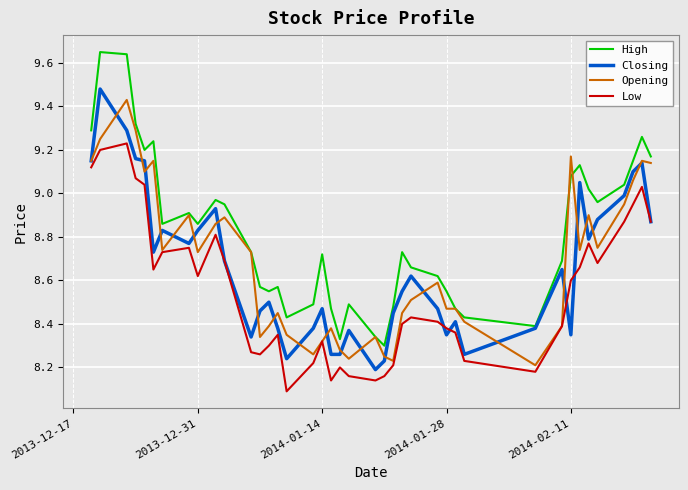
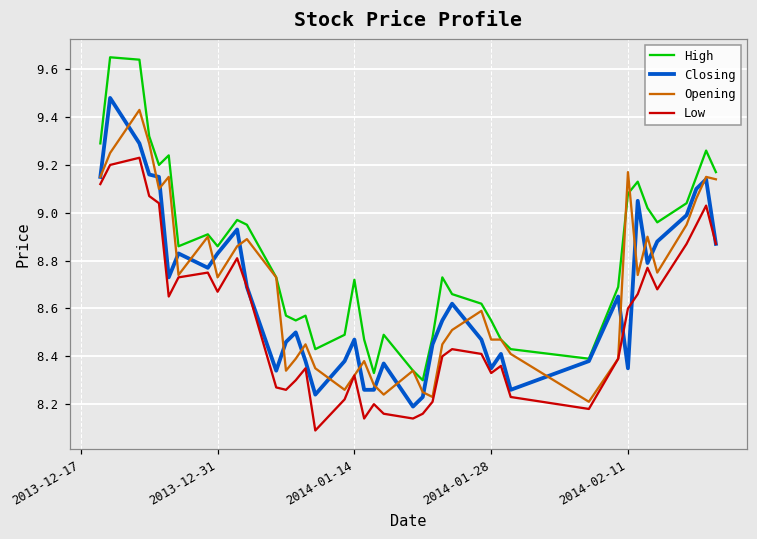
  {
    "High": {
      "2013-12-31": 8.86,
      "2014-01-14": 8.72,
      "2014-01-28": 8.55,
      "2014-02-11": 9.08
    },
    "Closing": {
      "2013-12-31": 8.83,
      "2014-01-14": 8.47,
      "2014-01-28": 8.35,
      "2014-02-11": 8.35
    },
    "Opening": {
      "2013-12-31": 8.73,
      "2014-01-28": 8.47,
      "2014-02-11": 9.17
    },
    "Low": {
-     "2013-12-31": 8.62,
-     "2014-01-28": 8.38,
+     "2013-12-31": 8.67,
+     "2014-01-28": 8.33,
      "2014-02-11": 8.60
    }
  }
